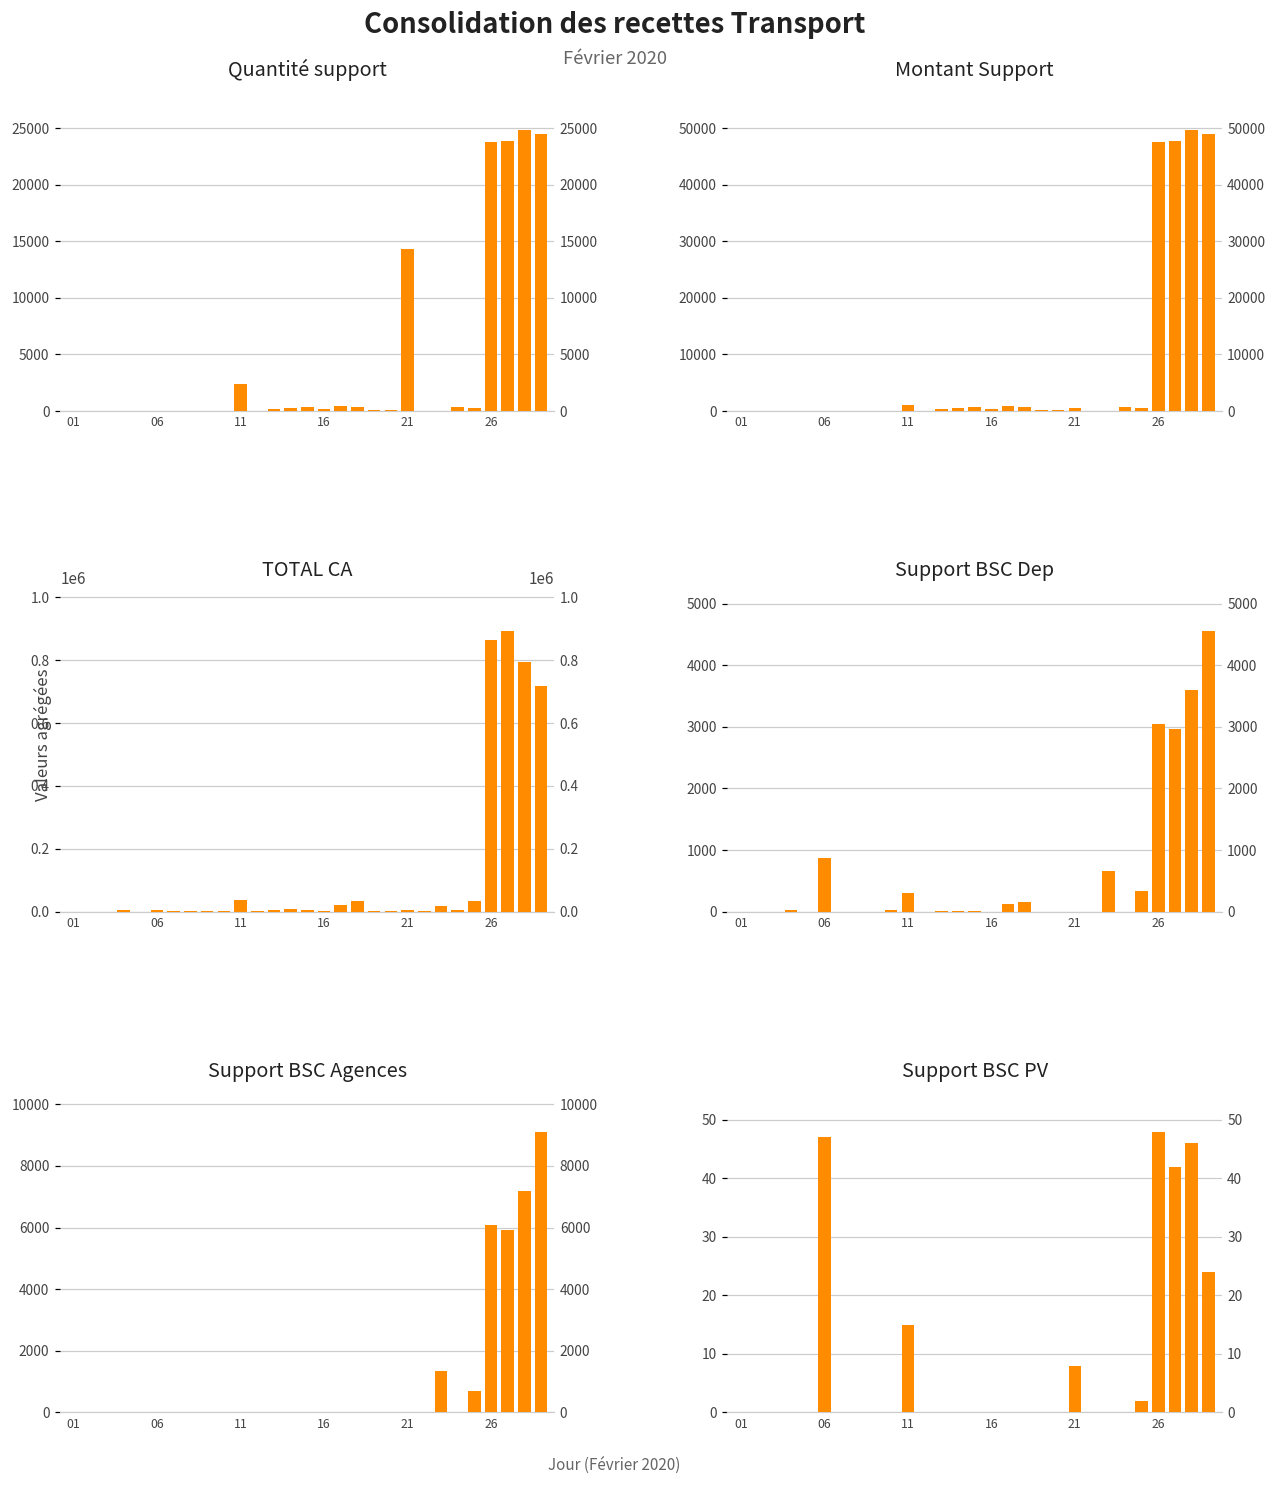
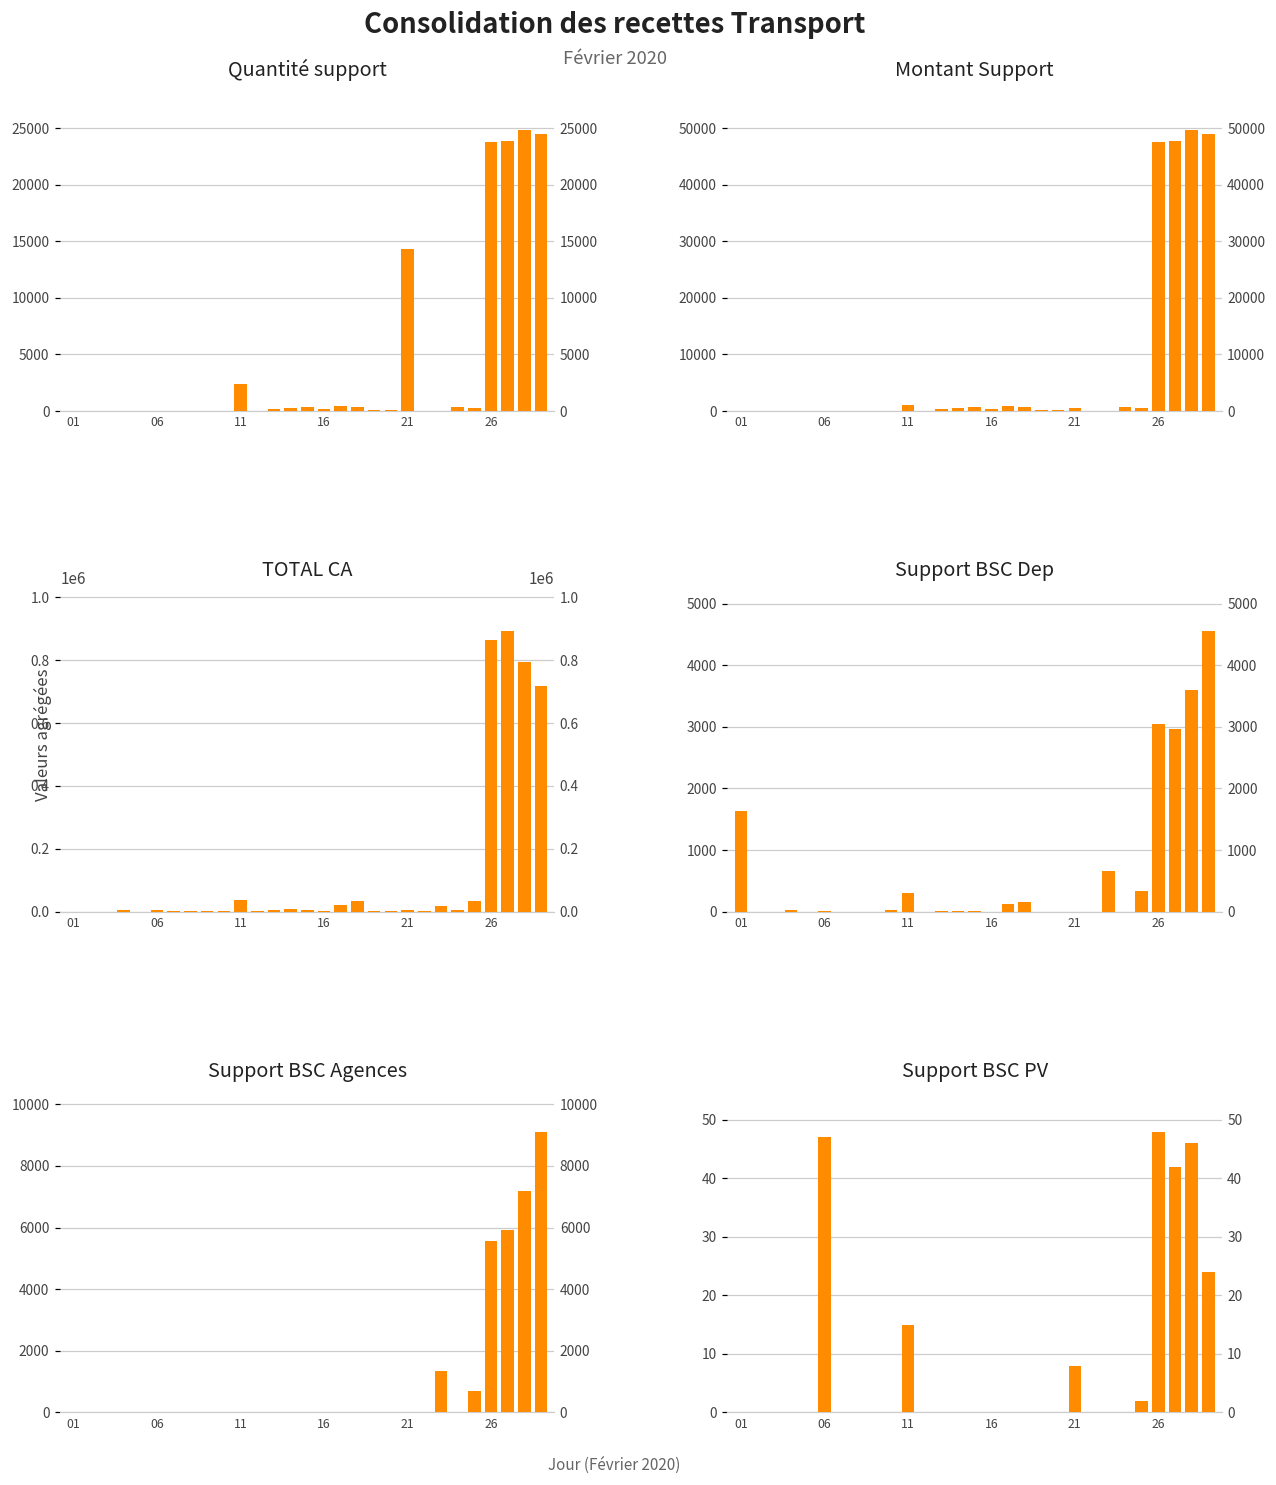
  {
    "Quantité support": {
      "01": 0,
      "06": 0,
      "11": 2400,
      "21": 14300,
      "26": 23800
    },
    "Montant Support": {
      "01": 0,
      "06": 0,
      "11": 1000,
      "26": 48000
    },
    "TOTAL CA": {
      "01": 0,
      "11": 40000,
      "26": 860000
    },
    "Support BSC Dep": {
-     "01": 0,
-     "06": 900,
+     "01": 1600,
+     "06": 0,
      "11": 300,
      "16": 0,
      "21": 0,
      "26": 3000
    },
    "Support BSC Agences": {
      "01": 0,
      "06": 0,
      "11": 0,
      "16": 0,
      "21": 0,
-     "26": 6100
+     "26": 5600
    },
    "Support BSC PV": {
      "01": 0,
      "06": 47,
      "11": 15,
      "16": 0,
      "21": 8,
      "26": 48
    }
  }
